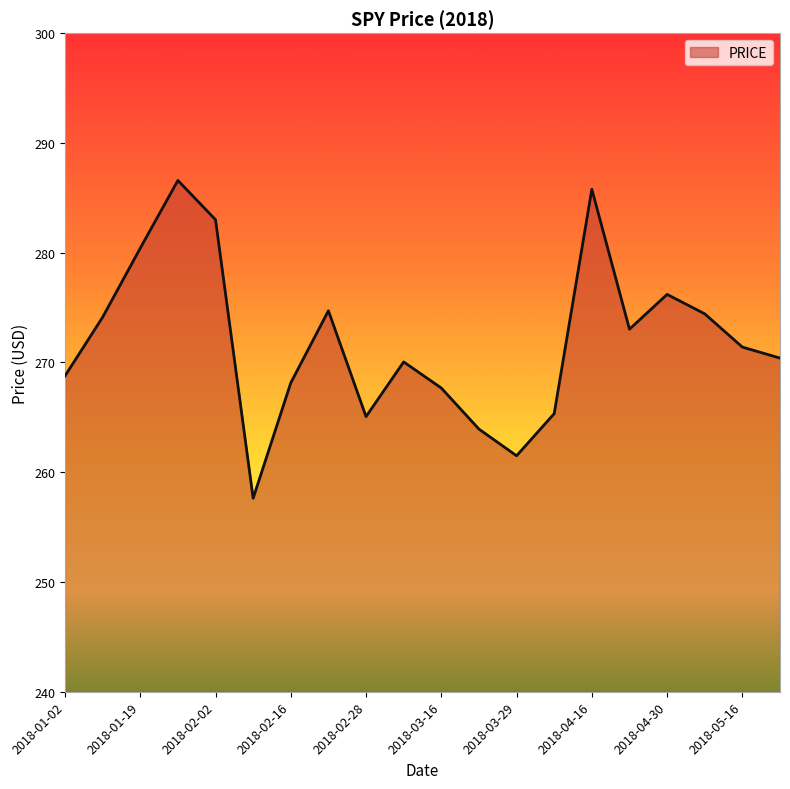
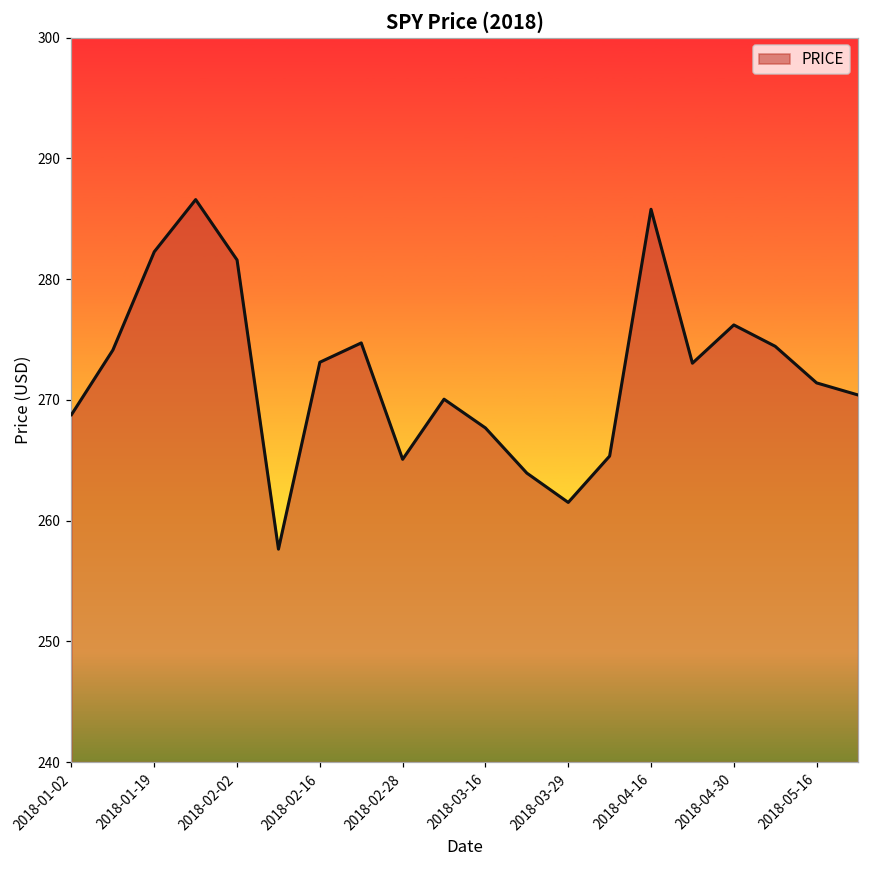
  {
    "2018-01-02": 268.8,
-   "2018-01-19": 280.4,
-   "2018-02-02": 283.0,
-   "2018-02-16": 268.1,
+   "2018-01-19": 282.3,
+   "2018-02-02": 281.6,
+   "2018-02-16": 273.1,
    "2018-02-28": 265.1,
    "2018-03-16": 267.7,
    "2018-03-29": 261.5,
    "2018-04-16": 285.8,
    "2018-04-30": 276.2,
    "2018-05-16": 271.4
  }
